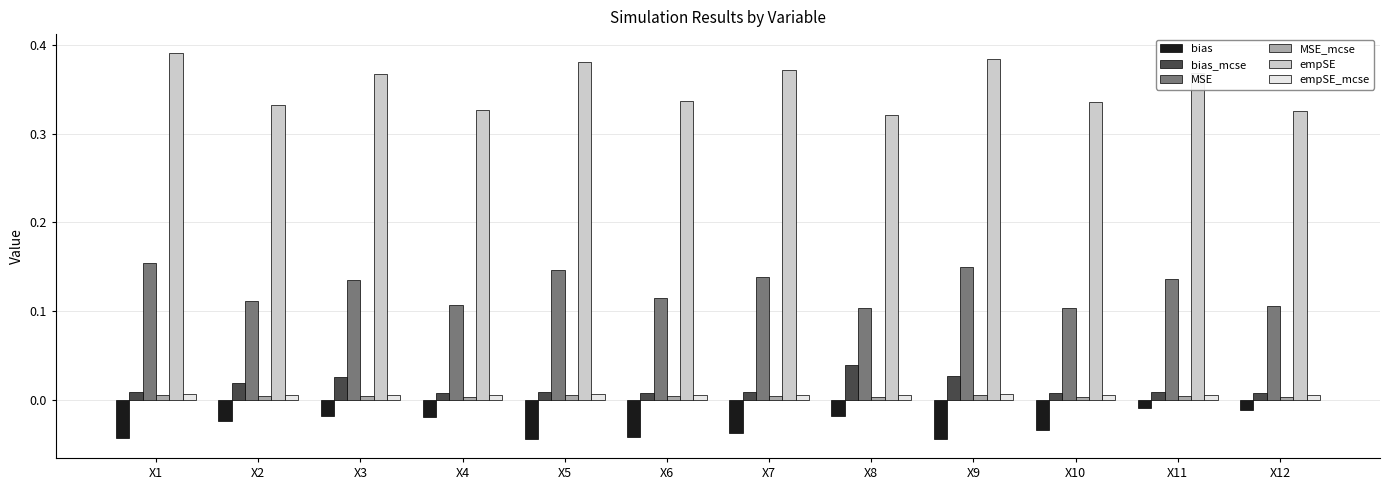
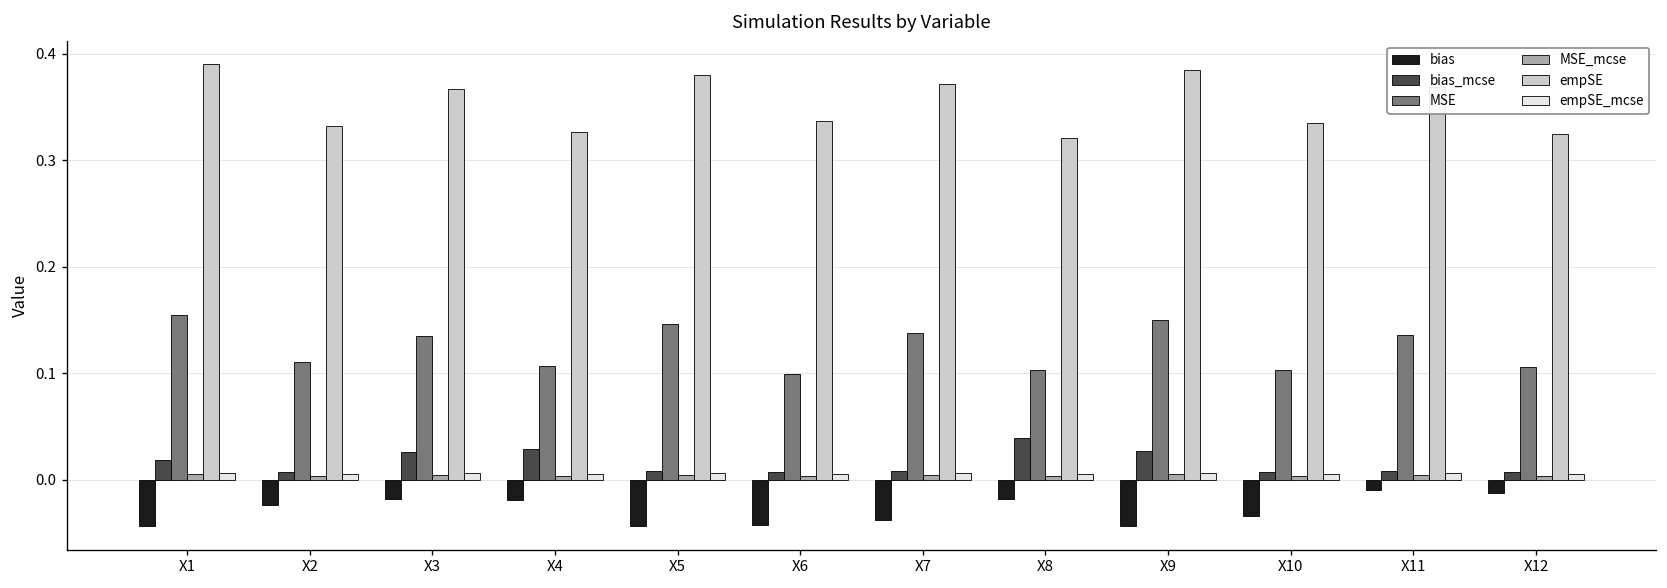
  {
    "bias": {
      "X1": -0.04,
      "X2": -0.02,
      "X3": -0.02,
      "X4": -0.02,
      "X5": -0.04,
      "X6": -0.04,
      "X7": -0.04,
      "X8": -0.02,
      "X9": -0.04,
      "X10": -0.03,
      "X11": -0.01,
      "X12": -0.01
    },
    "bias_mcse": {
-     "X1": 0.01,
-     "X2": 0.02,
+     "X1": 0.02,
+     "X2": 0.01,
      "X3": 0.03,
-     "X4": 0.01,
+     "X4": 0.03,
      "X5": 0.01,
      "X6": 0.01,
      "X7": 0.01,
      "X8": 0.04,
      "X9": 0.03,
      "X10": 0.01,
      "X11": 0.01,
      "X12": 0.01
    },
    "MSE": {
      "X1": 0.15,
      "X2": 0.11,
      "X3": 0.13,
      "X4": 0.11,
      "X5": 0.15,
-     "X6": 0.11,
+     "X6": 0.10,
      "X7": 0.14,
      "X8": 0.10,
      "X9": 0.15,
      "X10": 0.10,
      "X11": 0.14,
      "X12": 0.11
    }
  }
